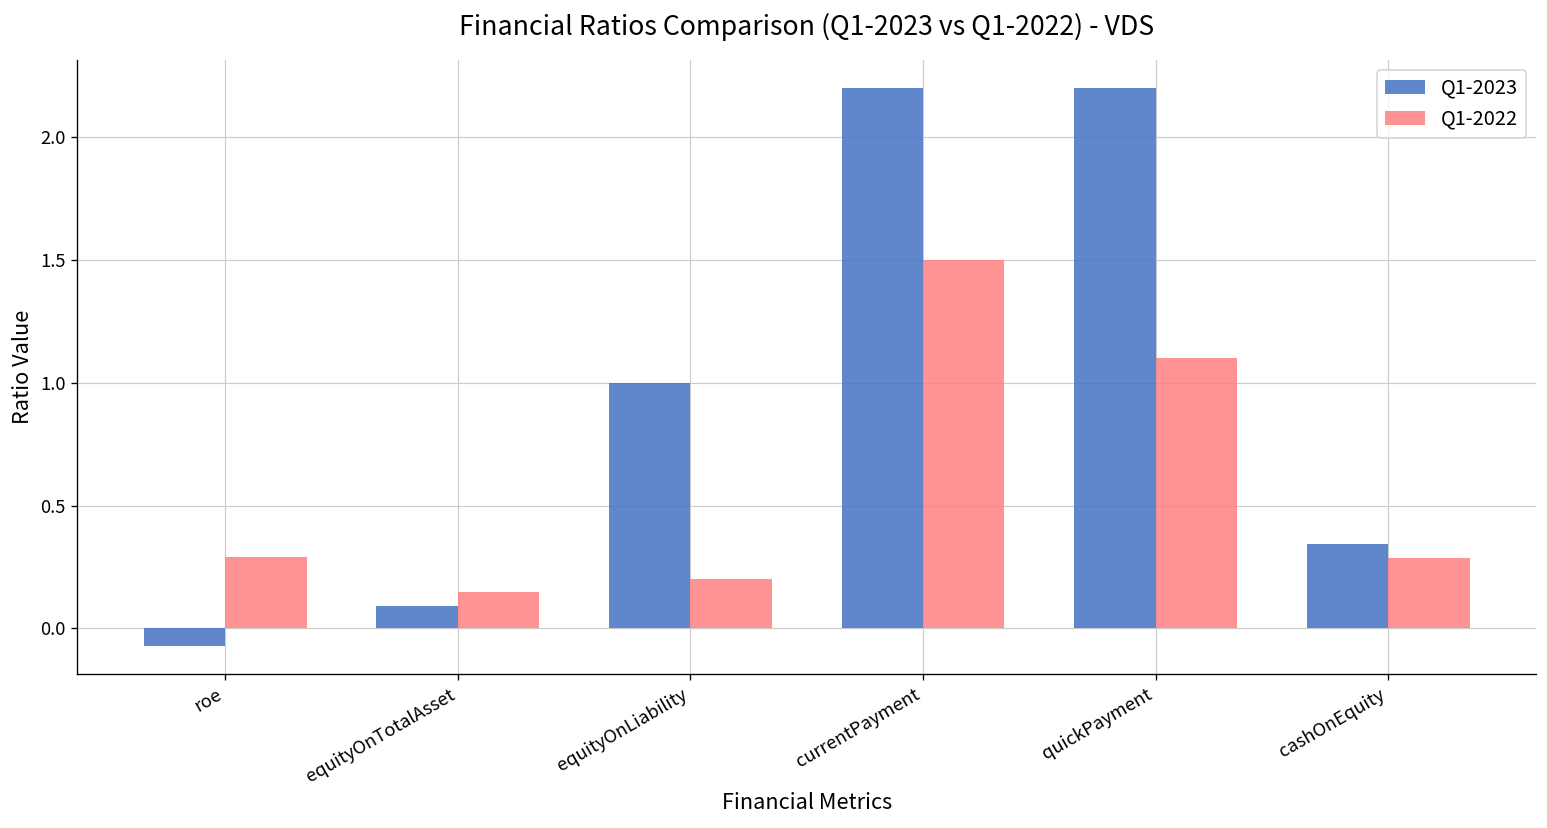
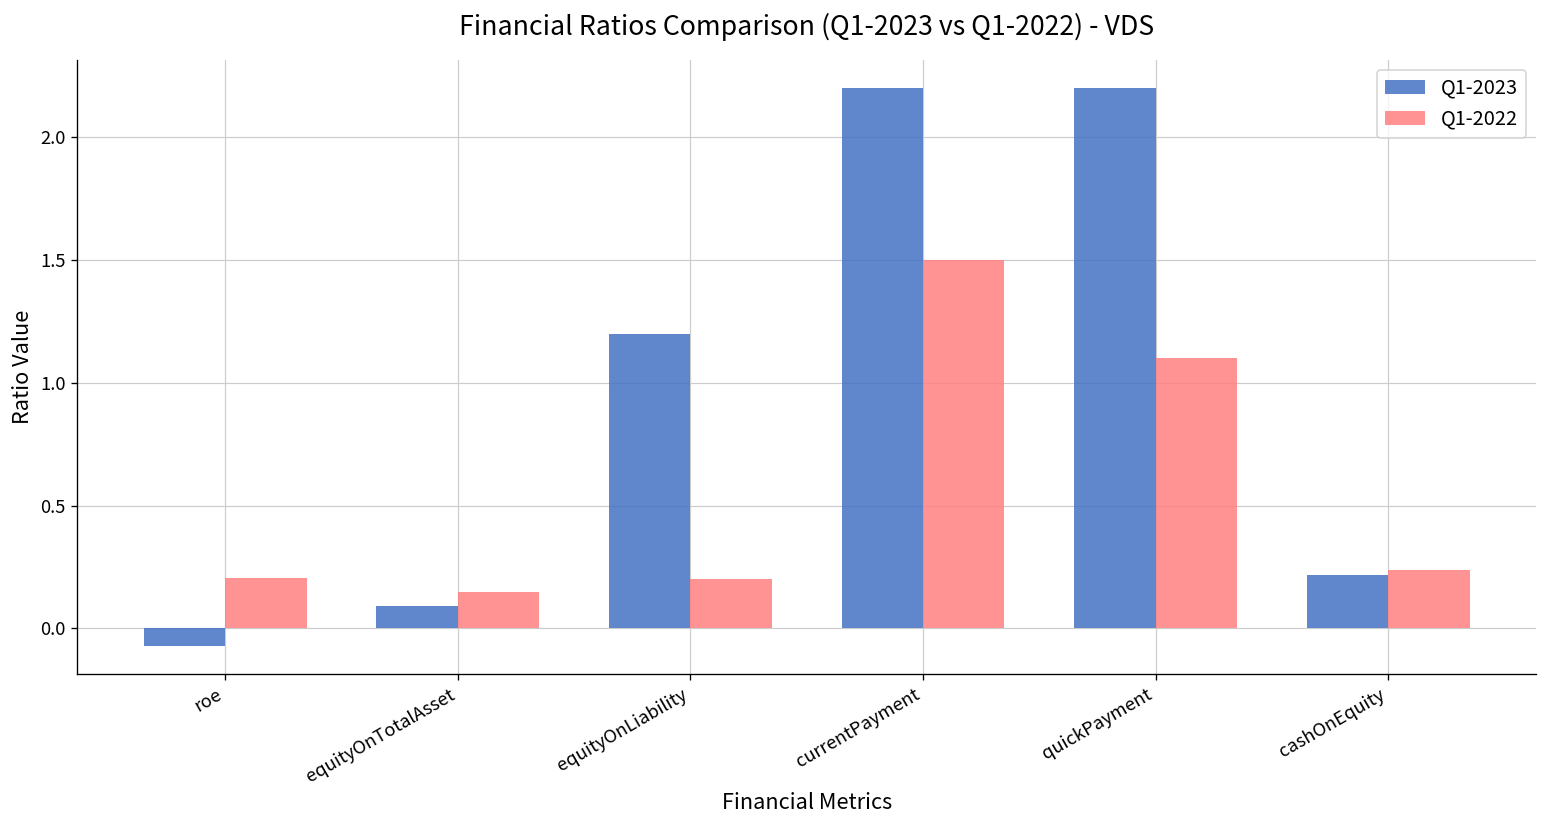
  {
    "Q1-2023": {
      "roe": -0.07,
      "equityOnTotalAsset": 0.09,
-     "equityOnLiability": 1.0,
+     "equityOnLiability": 1.2,
      "currentPayment": 2.20,
      "quickPayment": 2.20,
-     "cashOnEquity": 0.35
+     "cashOnEquity": 0.22
    },
    "Q1-2022": {
-     "roe": 0.29,
+     "roe": 0.20,
      "equityOnTotalAsset": 0.15,
      "equityOnLiability": 0.20,
      "currentPayment": 1.50,
      "quickPayment": 1.10,
-     "cashOnEquity": 0.29
+     "cashOnEquity": 0.24
    }
  }
